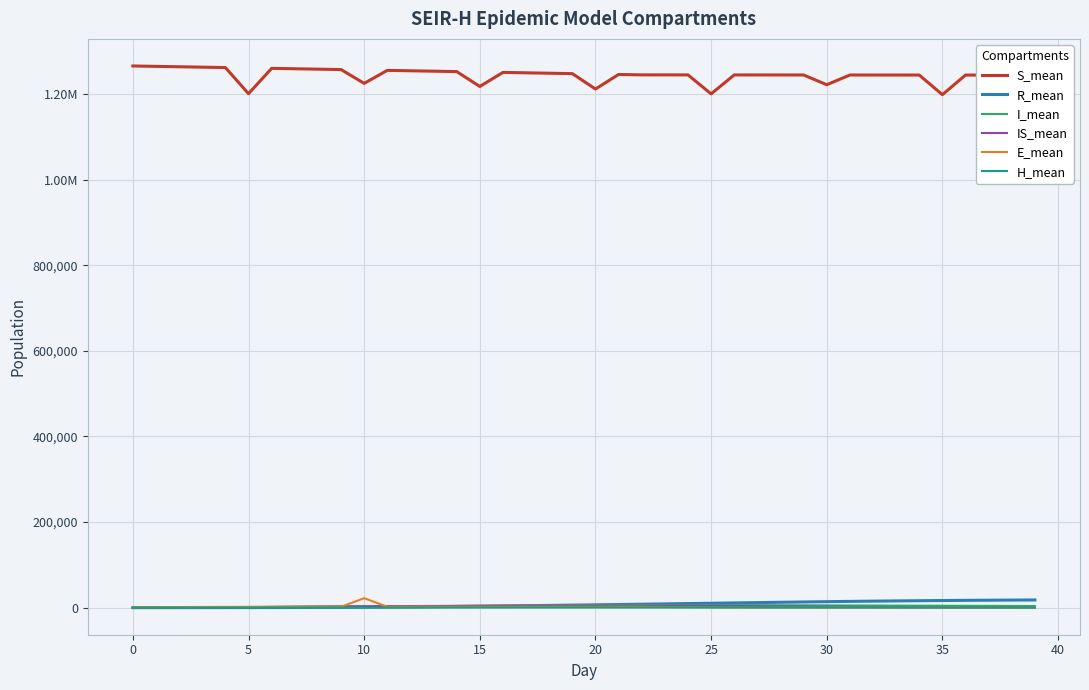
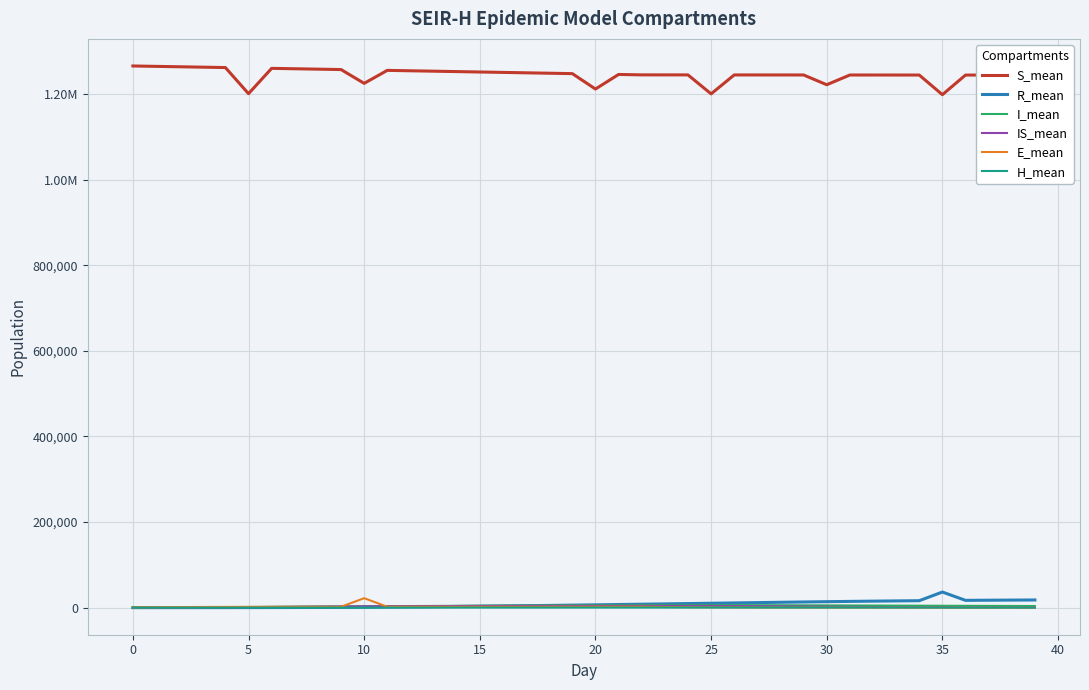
  {
    "S_mean": {
      "0": "1,270,000",
      "5": "1,200,000",
      "10": "1,230,000",
-     "15": "1,220,000",
+     "15": "1,250,000",
      "20": "1,210,000",
      "25": "1,200,000",
      "30": "1,220,000",
      "35": "1,200,000"
    },
    "R_mean": {
      "30": "10,000",
-     "35": "20,000"
+     "35": "40,000"
    },
    "E_mean": {
      "10": "20,000"
    }
  }
